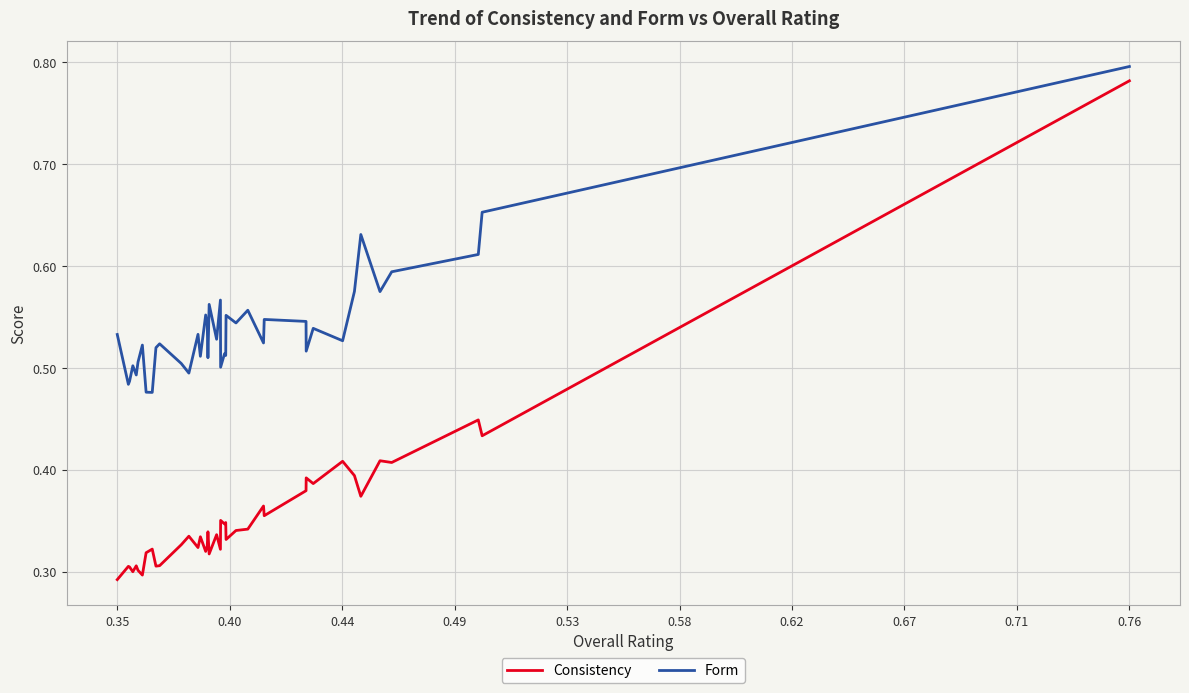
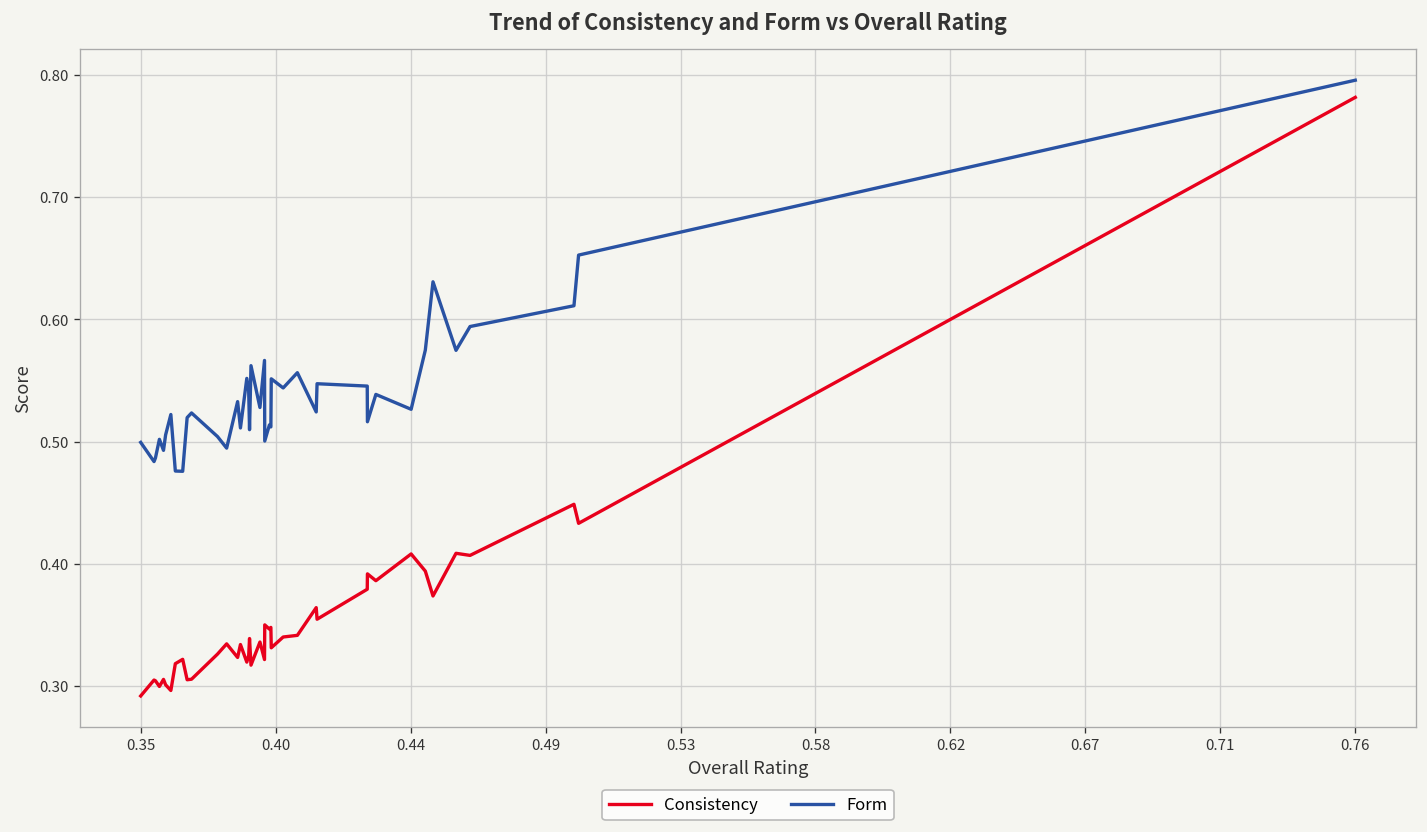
  {
    "Consistency": {
      "0.35": 0.292,
      "0.76": 0.782
    },
    "Form": {
-     "0.35": 0.533,
+     "0.35": 0.499,
      "0.76": 0.796
    }
  }
